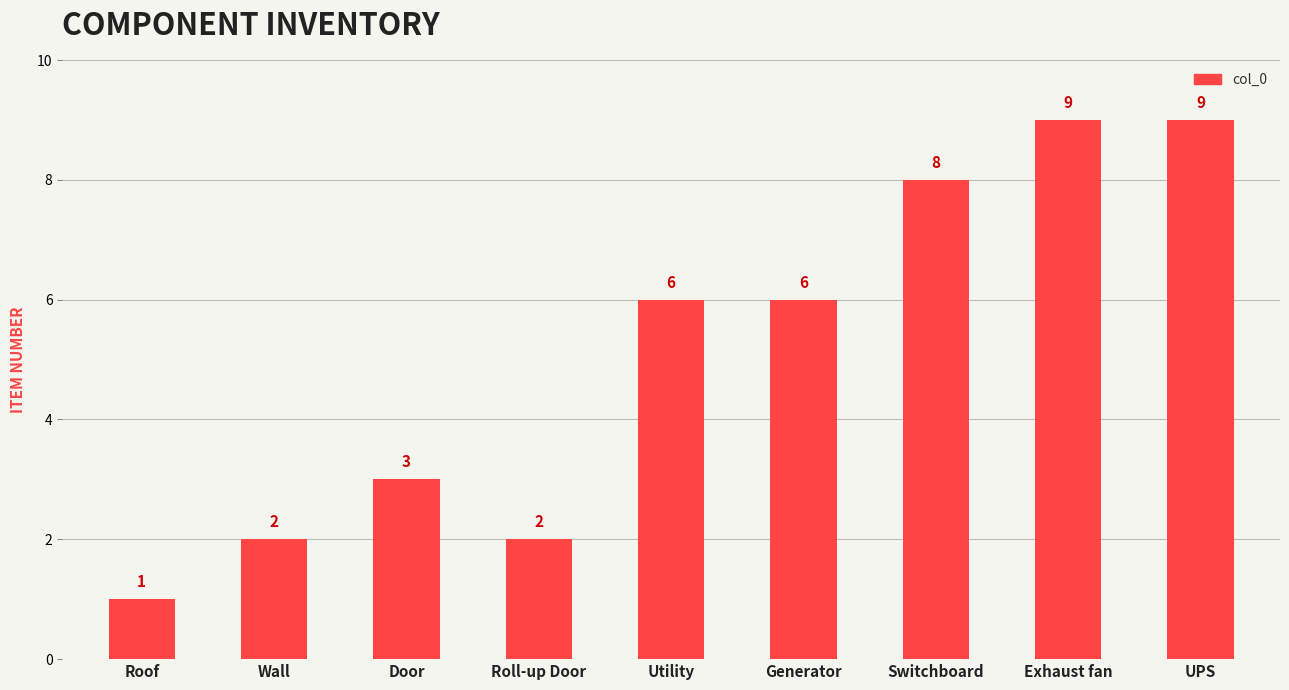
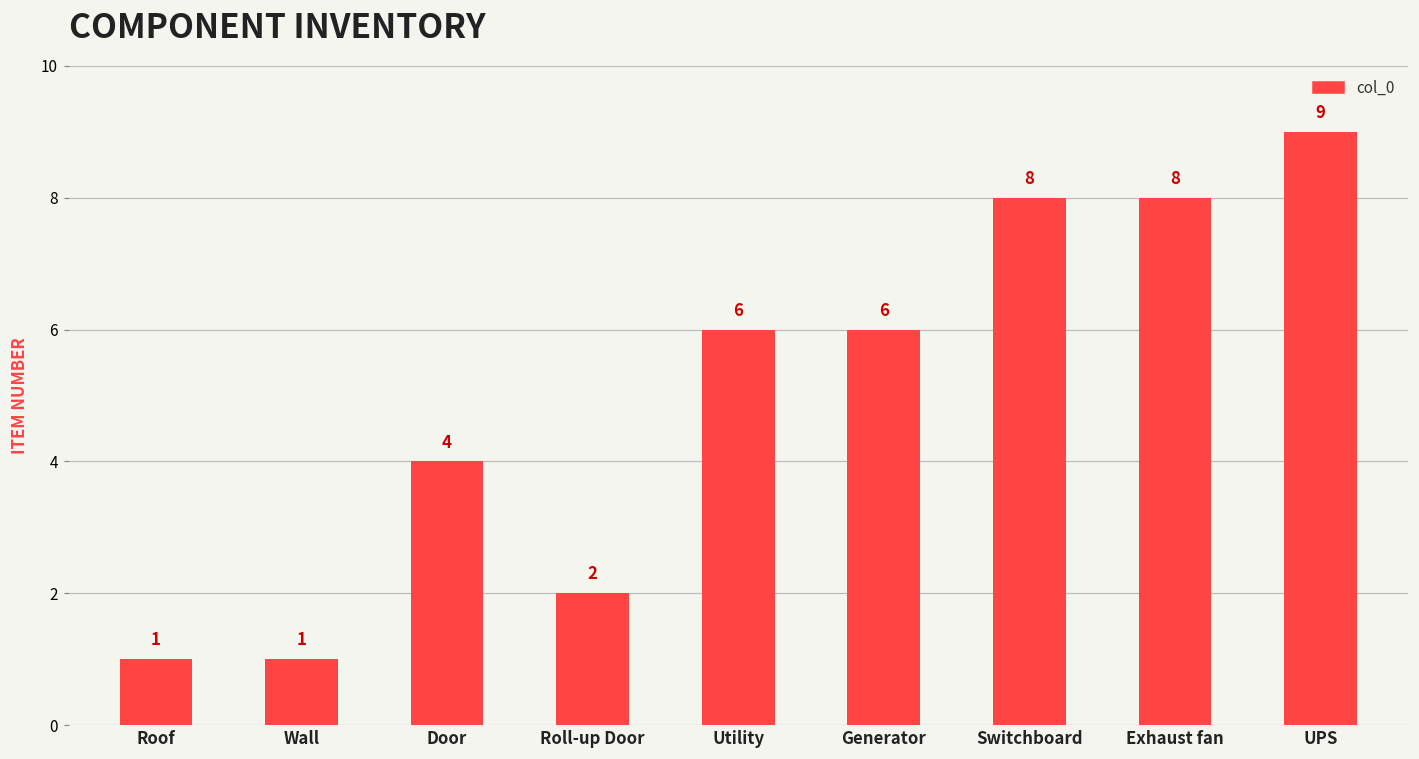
  {
    "Roof": 1,
-   "Wall": 2,
-   "Door": 3,
+   "Wall": 1,
+   "Door": 4,
    "Roll-up Door": 2,
    "Utility": 6,
    "Generator": 6,
    "Switchboard": 8,
-   "Exhaust fan": 9,
+   "Exhaust fan": 8,
    "UPS": 9
  }
